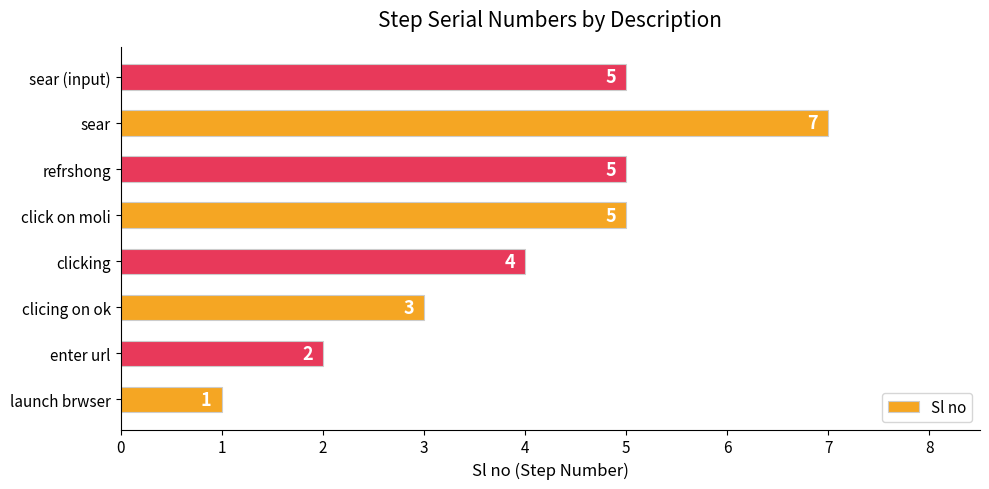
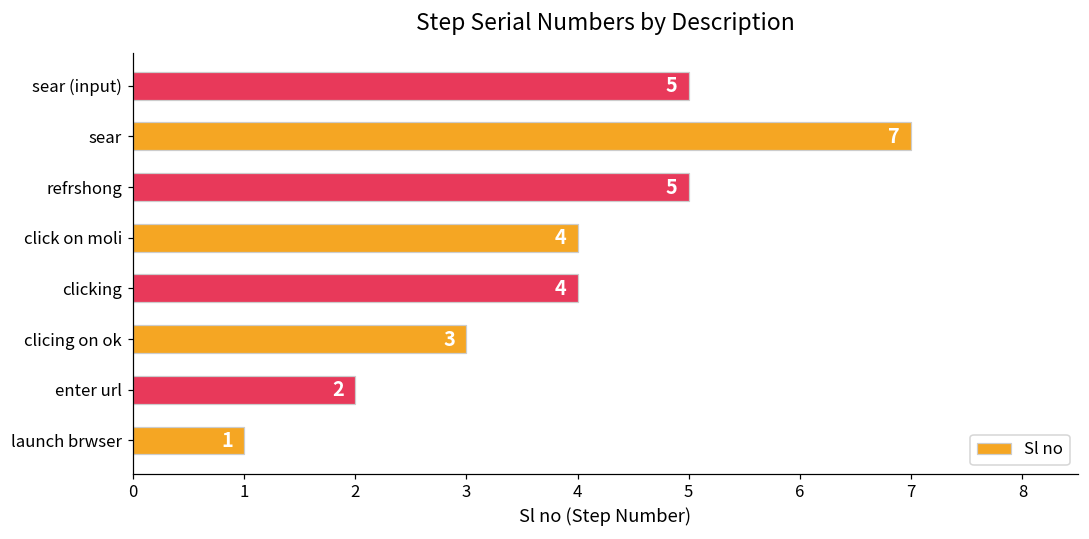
  {
    "sear (input)": 5,
    "sear": 7,
    "refrshong": 5,
-   "click on moli": 5,
+   "click on moli": 4,
    "clicking": 4,
    "clicing on ok": 3,
    "enter url": 2,
    "launch brwser": 1
  }
